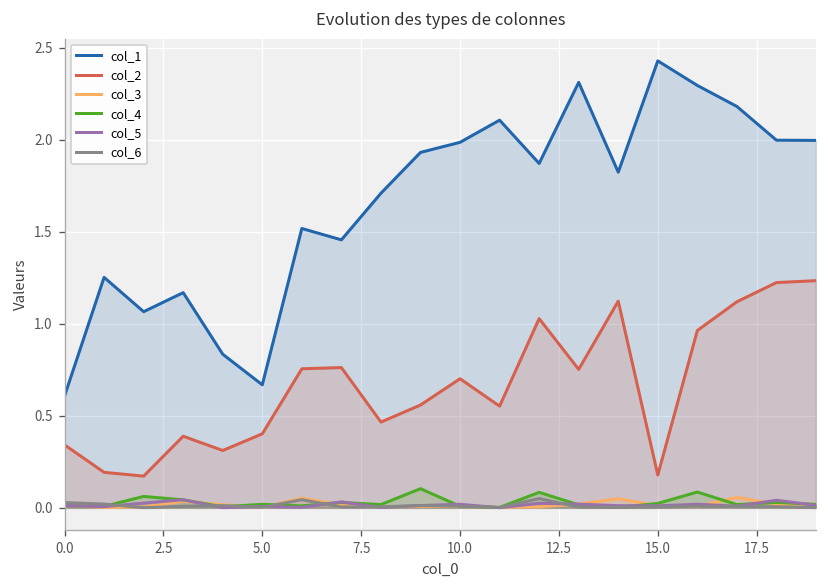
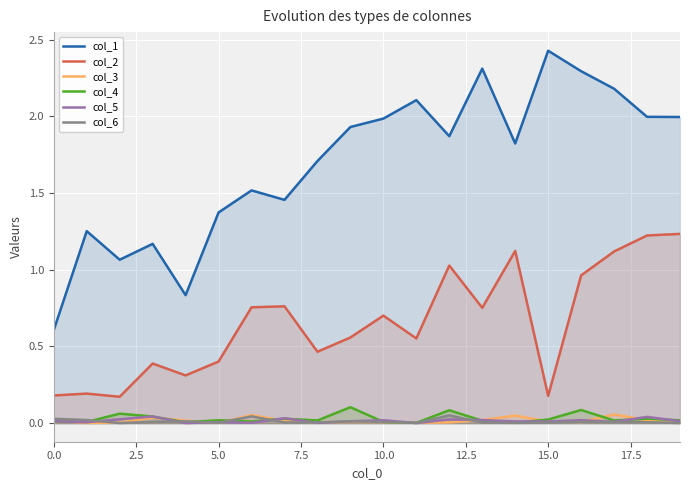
  {
    "col_1": {
      "0.0": 0.61,
-     "5.0": 0.67,
+     "5.0": 1.37,
      "10.0": 1.99,
      "15.0": 2.43
    },
    "col_2": {
-     "0.0": 0.34,
+     "0.0": 0.18,
      "5.0": 0.40,
      "10.0": 0.70,
      "15.0": 0.18
    }
  }
